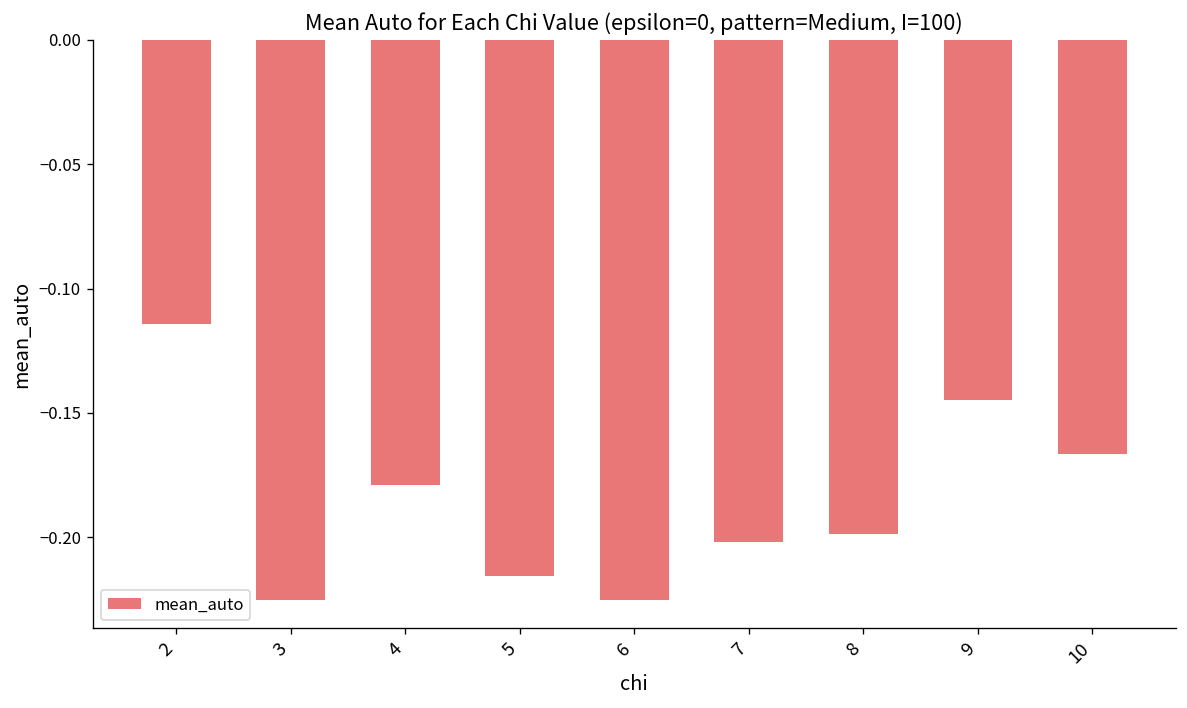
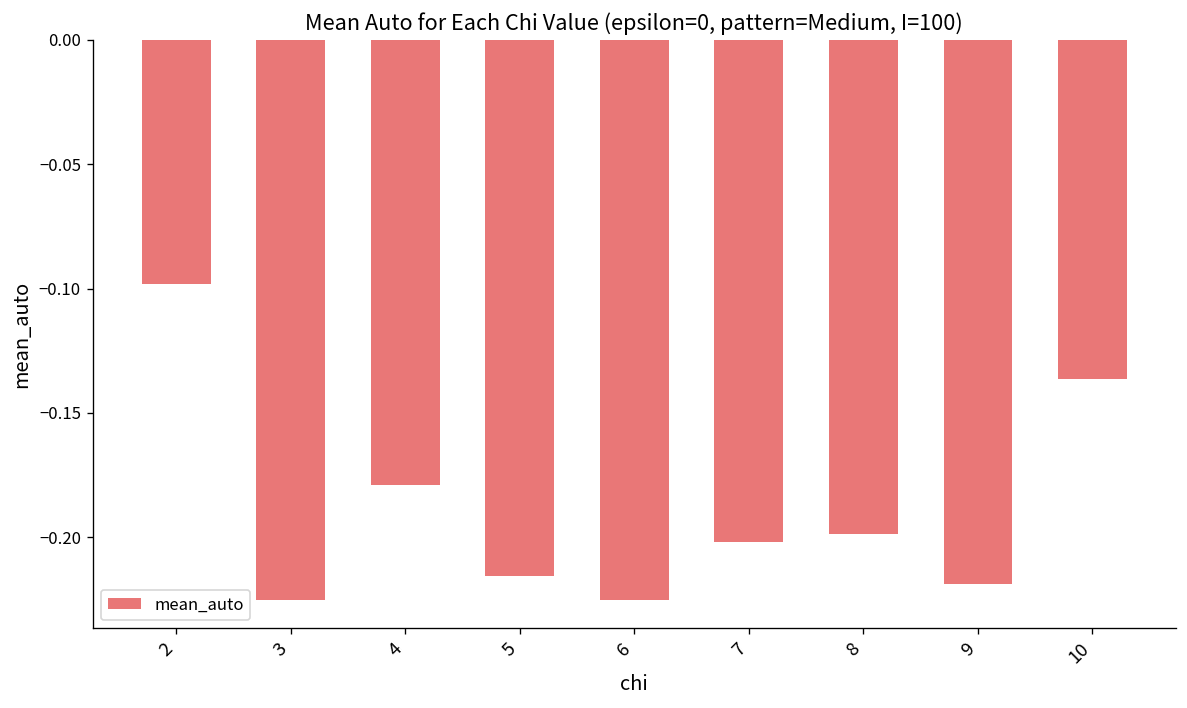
  {
-   "2": -0.114,
+   "2": -0.098,
    "3": -0.225,
    "4": -0.179,
    "5": -0.216,
    "6": -0.225,
    "7": -0.202,
    "8": -0.199,
-   "9": -0.145,
-   "10": -0.166
+   "9": -0.219,
+   "10": -0.136
  }
